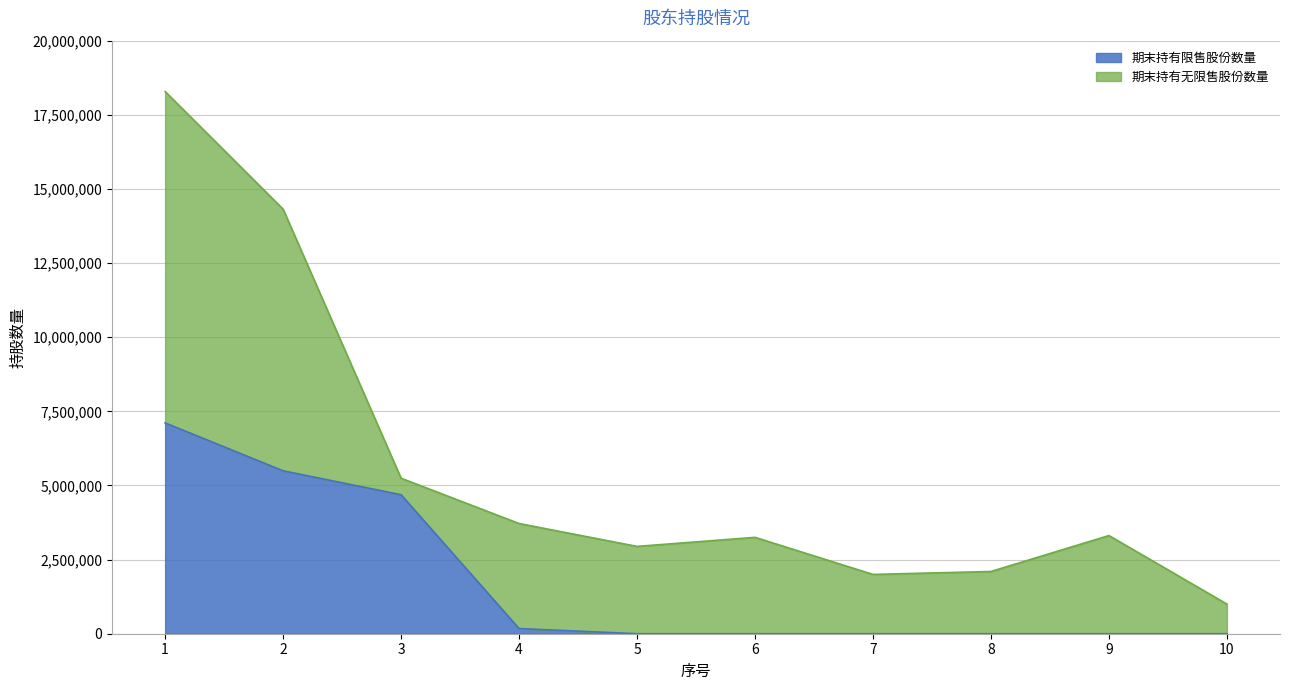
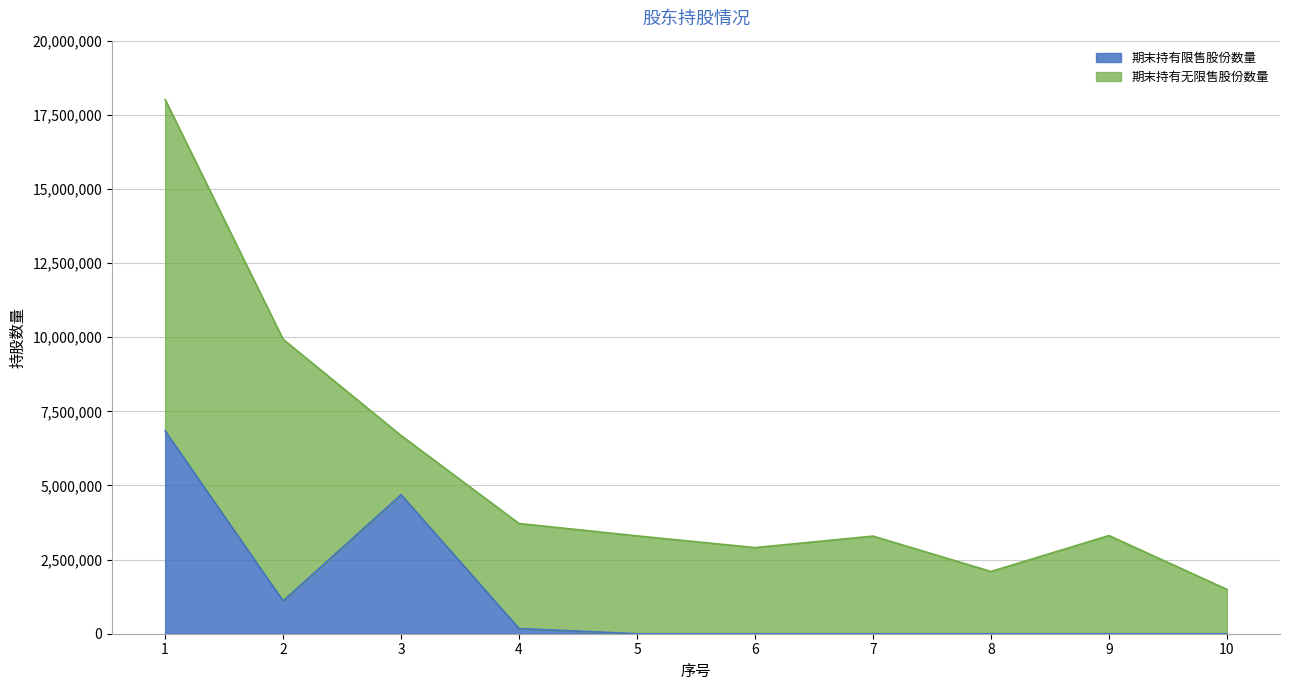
  {
    "期末持有限售股份数量": {
-     "1": "7,100,000",
-     "2": "5,500,000",
+     "1": "6,800,000",
+     "2": "1,100,000",
      "3": "4,700,000",
      "4": "200,000",
      "5": "0",
      "6": "0",
      "7": "0",
      "8": "0",
      "9": "0",
      "10": "0"
    },
    "期末持有无限售股份数量": {
      "1": "11,200,000",
      "2": "8,800,000",
-     "3": "600,000",
+     "3": "2,000,000",
      "4": "3,500,000",
-     "5": "2,900,000",
-     "6": "3,300,000",
-     "7": "2,000,000",
+     "5": "3,300,000",
+     "6": "2,900,000",
+     "7": "3,300,000",
      "8": "2,100,000",
      "9": "3,300,000",
-     "10": "1,000,000"
+     "10": "1,500,000"
    }
  }
